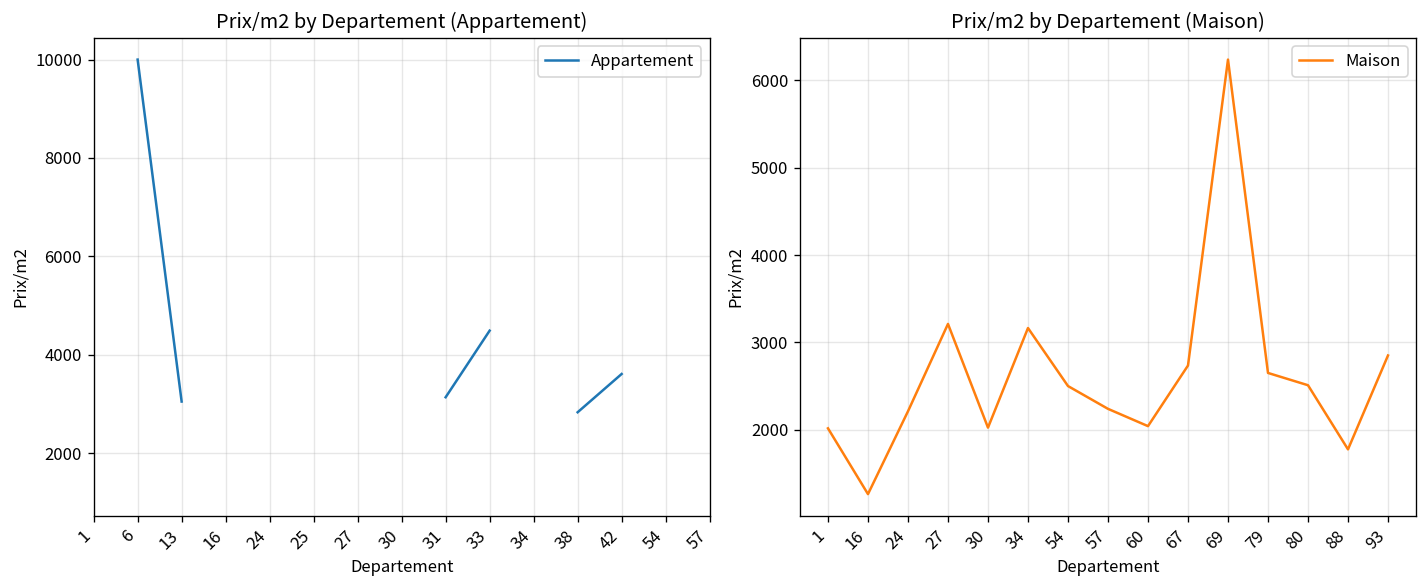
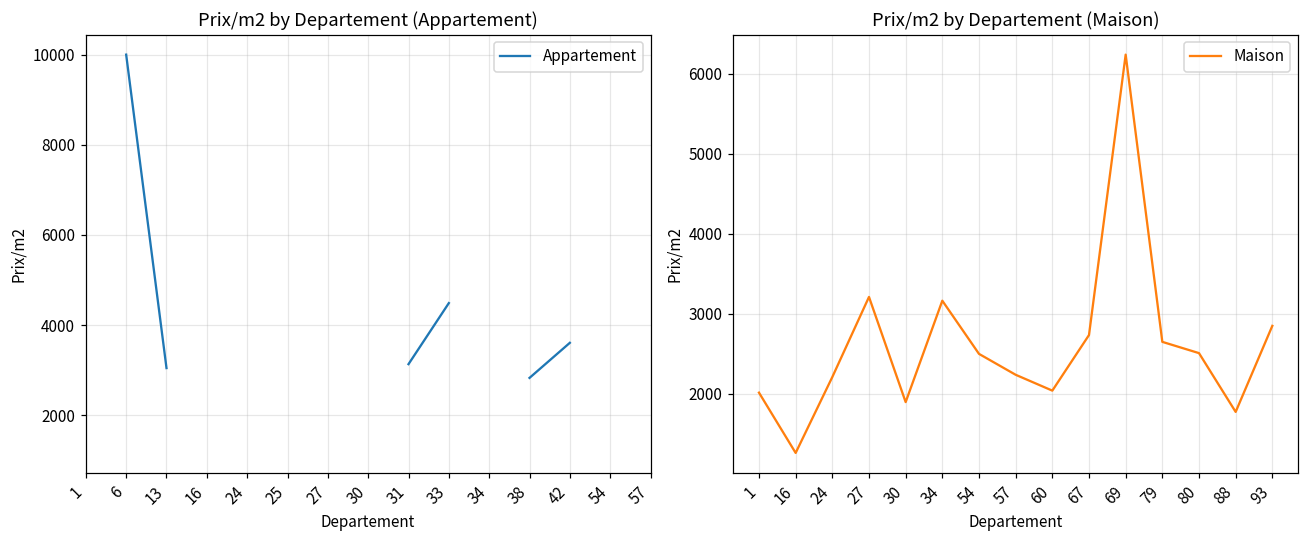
  {
    "Prix/m2 by Departement (Appartement)": {
      "6": 10000,
      "13": 3000,
      "25": 1200,
      "31": 3100,
      "33": 4500,
      "38": 2800,
      "42": 3600
    },
    "Prix/m2 by Departement (Maison)": {
      "1": 2000,
      "16": 1300,
      "24": 2200,
      "27": 3200,
-     "30": 2000,
+     "30": 1900,
      "34": 3200,
      "54": 2500,
      "57": 2200,
      "60": 2000,
      "67": 2700,
      "69": 6200,
      "79": 2700,
      "80": 2500,
      "88": 1800,
      "93": 2900
    }
  }
